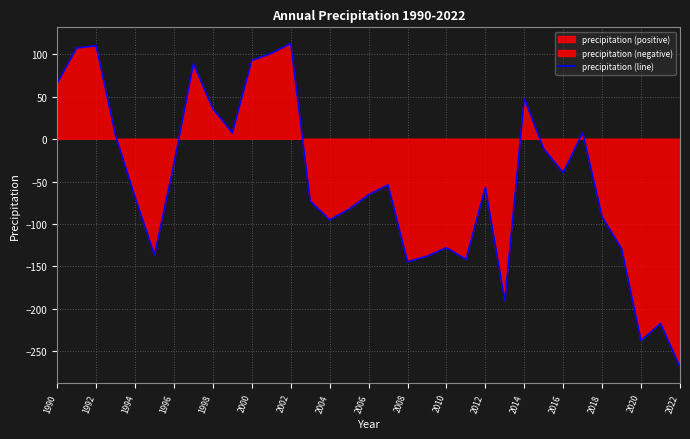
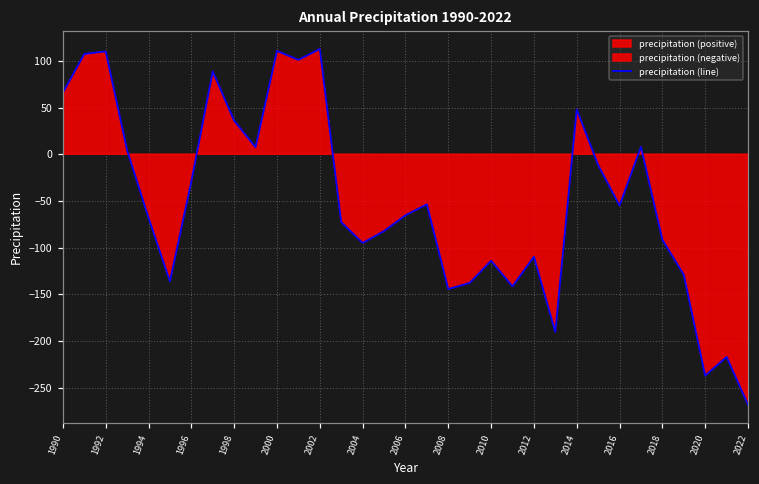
  {
    "1990": 70,
    "1992": 110,
    "1994": -70,
    "1996": -30,
    "1998": 40,
-   "2000": 90,
+   "2000": 110,
    "2002": 110,
    "2004": -100,
    "2006": -70,
    "2008": -140,
-   "2010": -130,
-   "2012": -60,
+   "2010": -110,
+   "2012": -110,
    "2014": 50,
-   "2016": -40,
+   "2016": -60,
    "2018": -90,
    "2020": -240,
    "2022": -270
  }
